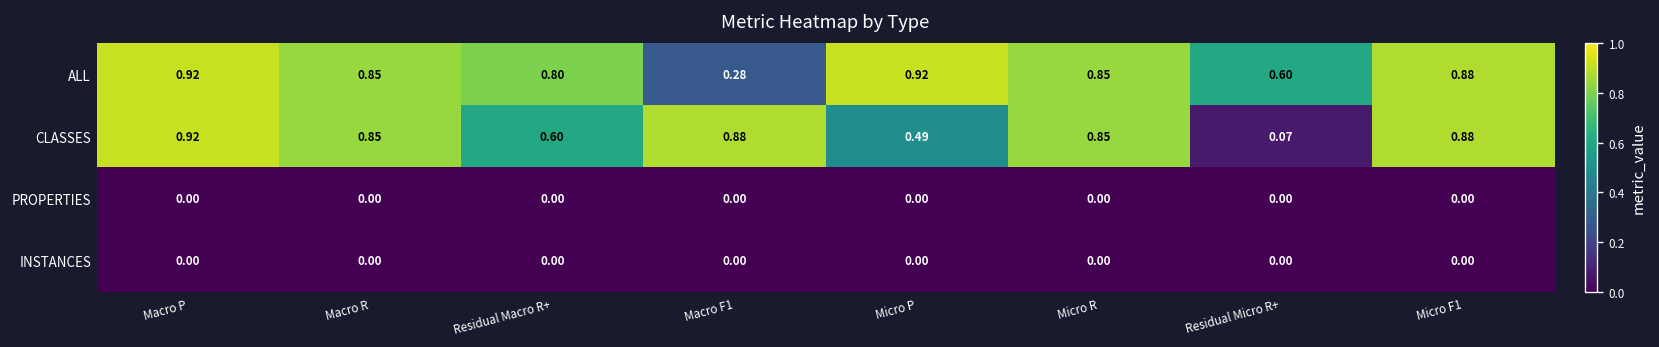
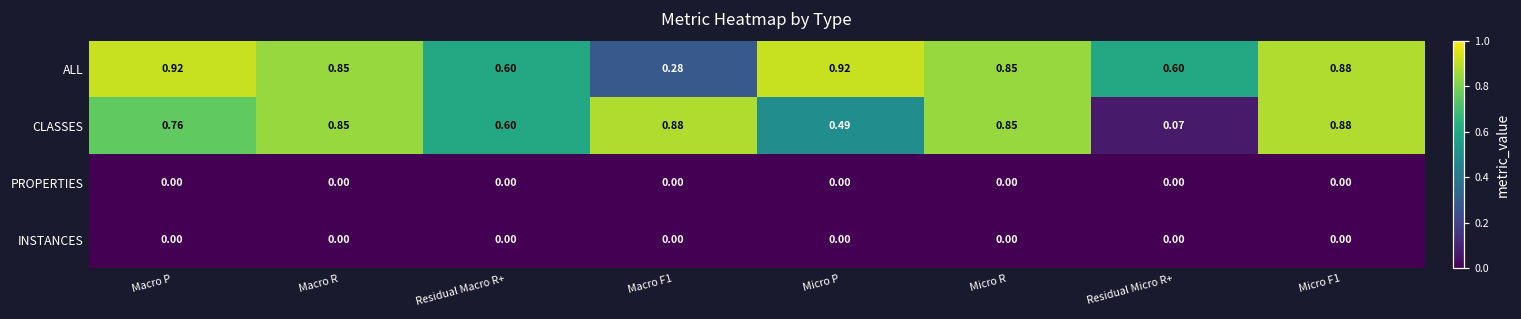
  {
    "ALL": {
      "Macro P": 0.92,
      "Macro R": 0.85,
-     "Residual Macro R+": 0.80,
+     "Residual Macro R+": 0.60,
      "Macro F1": 0.28,
      "Micro P": 0.92,
      "Micro R": 0.85,
      "Residual Micro R+": 0.60,
      "Micro F1": 0.88
    },
    "CLASSES": {
-     "Macro P": 0.92,
+     "Macro P": 0.76,
      "Macro R": 0.85,
      "Residual Macro R+": 0.60,
      "Macro F1": 0.88,
      "Micro P": 0.49,
      "Micro R": 0.85,
      "Residual Micro R+": 0.07,
      "Micro F1": 0.88
    },
    "PROPERTIES": {
      "Macro P": 0.00,
      "Macro R": 0.00,
      "Residual Macro R+": 0.00,
      "Macro F1": 0.00,
      "Micro P": 0.00,
      "Micro R": 0.00,
      "Residual Micro R+": 0.00,
      "Micro F1": 0.00
    },
    "INSTANCES": {
      "Macro P": 0.00,
      "Macro R": 0.00,
      "Residual Macro R+": 0.00,
      "Macro F1": 0.00,
      "Micro P": 0.00,
      "Micro R": 0.00,
      "Residual Micro R+": 0.00,
      "Micro F1": 0.00
    }
  }
